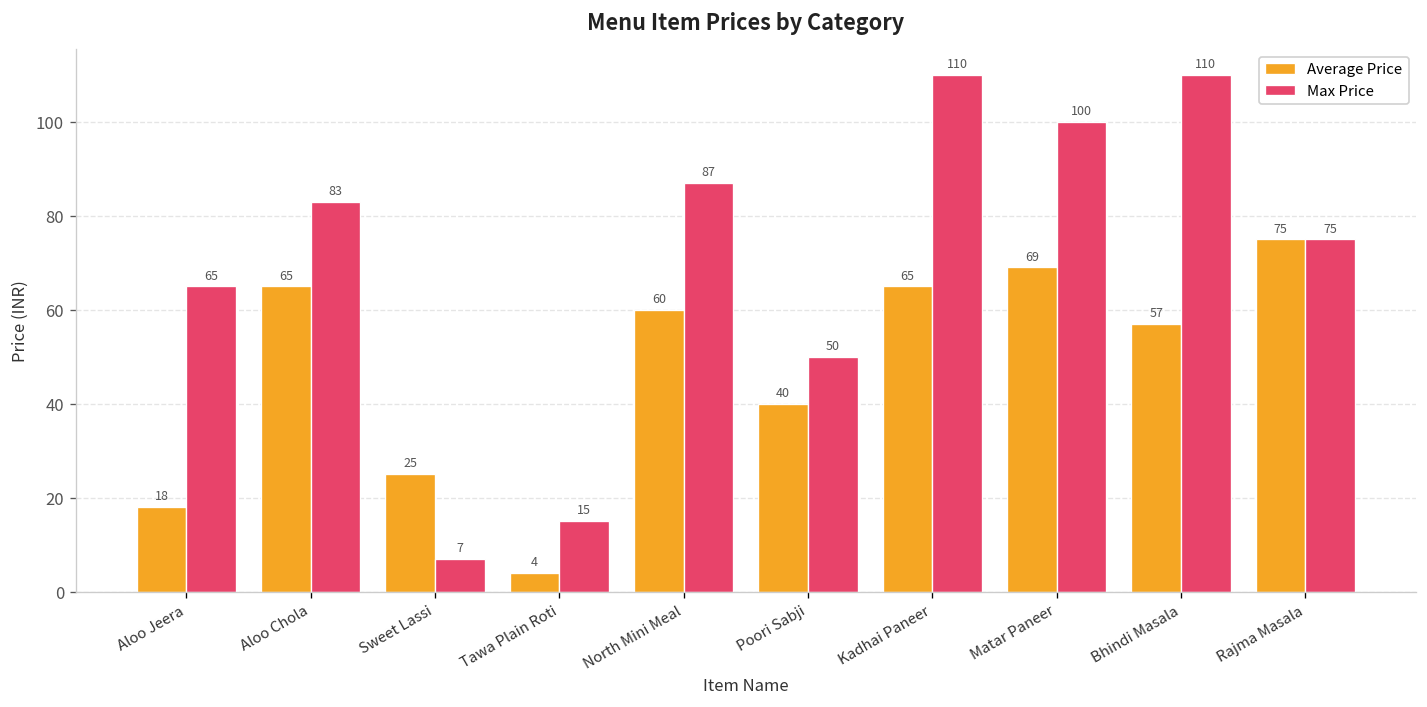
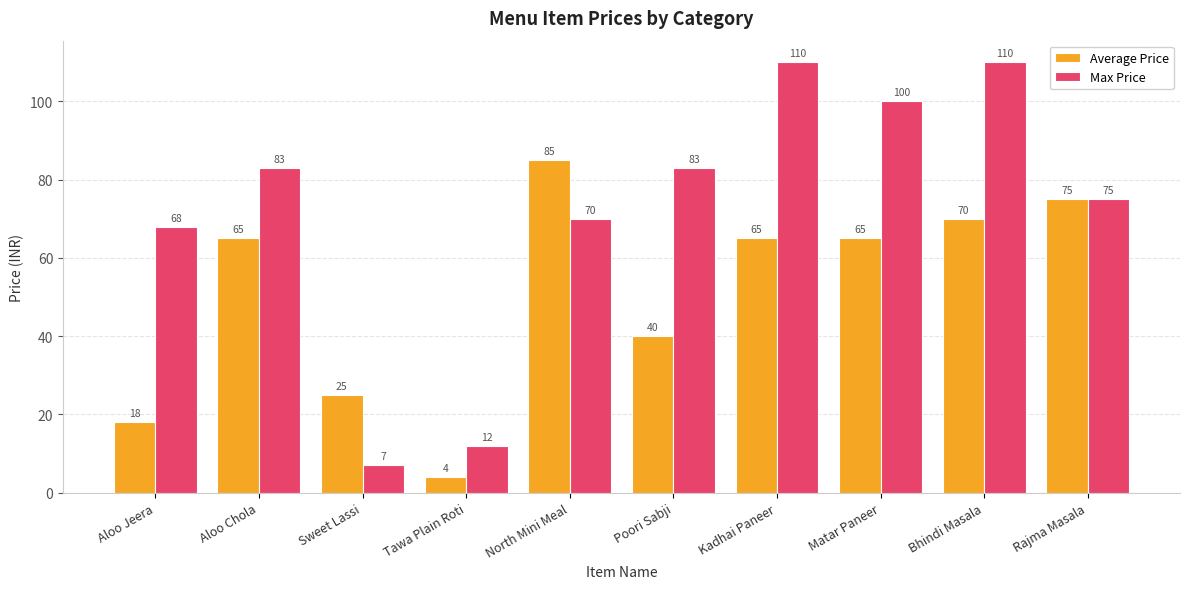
  {
    "Average Price": {
      "Aloo Jeera": 18,
      "Aloo Chola": 65,
      "Sweet Lassi": 25,
      "Tawa Plain Roti": 4,
-     "North Mini Meal": 60,
+     "North Mini Meal": 85,
      "Poori Sabji": 40,
      "Kadhai Paneer": 65,
-     "Matar Paneer": 69,
-     "Bhindi Masala": 57,
+     "Matar Paneer": 65,
+     "Bhindi Masala": 70,
      "Rajma Masala": 75
    },
    "Max Price": {
-     "Aloo Jeera": 65,
+     "Aloo Jeera": 68,
      "Aloo Chola": 83,
      "Sweet Lassi": 7,
-     "Tawa Plain Roti": 15,
-     "North Mini Meal": 87,
-     "Poori Sabji": 50,
+     "Tawa Plain Roti": 12,
+     "North Mini Meal": 70,
+     "Poori Sabji": 83,
      "Kadhai Paneer": 110,
      "Matar Paneer": 100,
      "Bhindi Masala": 110,
      "Rajma Masala": 75
    }
  }
